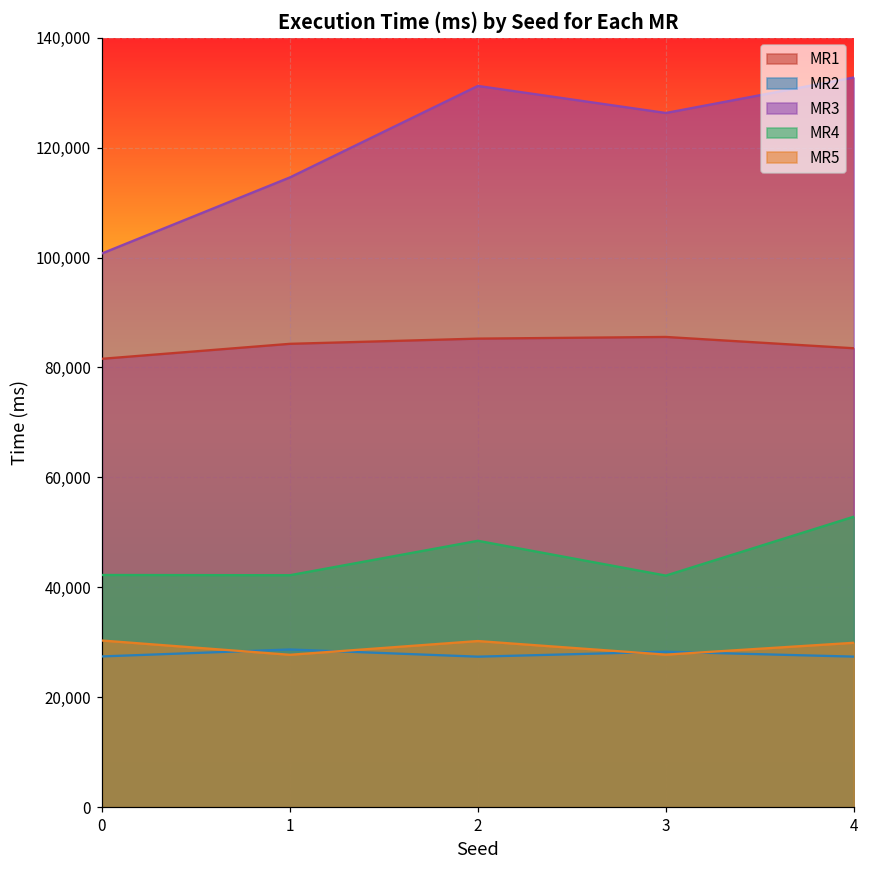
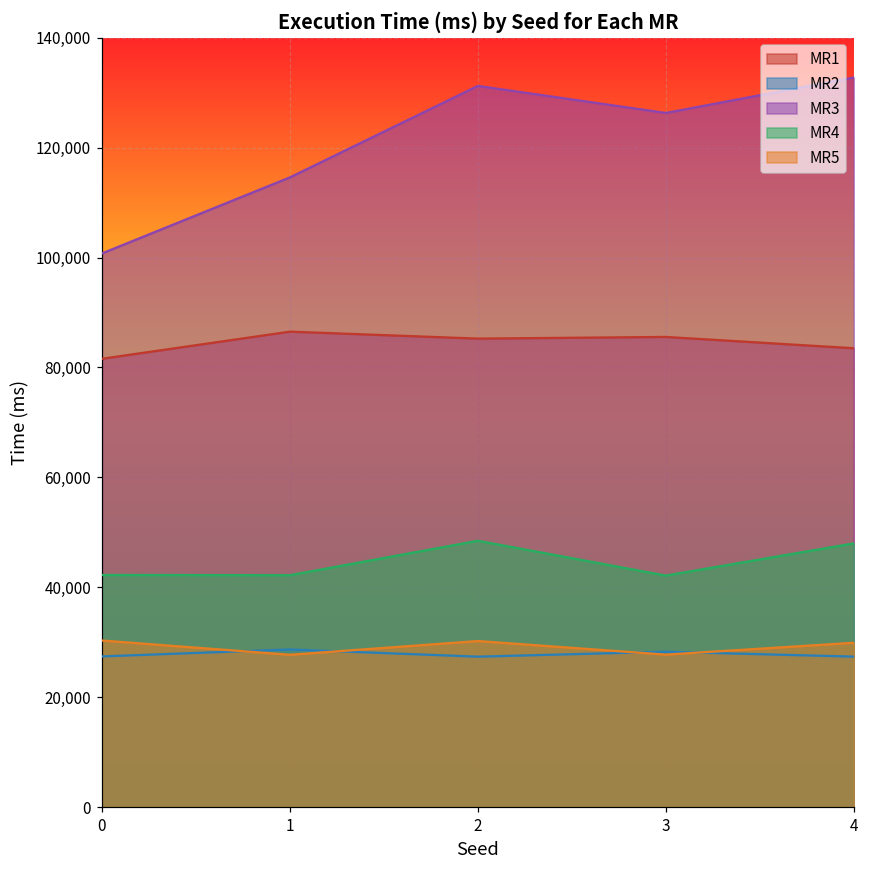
  {
    "MR1": {
      "0": "82,000",
-     "1": "84,000",
+     "1": "87,000",
      "2": "85,000",
      "3": "86,000",
      "4": "83,000"
    },
    "MR2": {
      "0": "27,000",
      "1": "29,000",
      "2": "27,000",
      "3": "28,000",
      "4": "27,000"
    },
    "MR3": {
      "0": "101,000",
      "1": "115,000",
      "2": "131,000",
      "3": "126,000",
      "4": "133,000"
    },
    "MR4": {
      "0": "42,000",
      "1": "42,000",
      "2": "48,000",
      "3": "42,000",
-     "4": "53,000"
+     "4": "48,000"
    },
    "MR5": {
      "0": "30,000",
      "1": "28,000",
      "2": "30,000",
      "3": "28,000",
      "4": "30,000"
    }
  }
